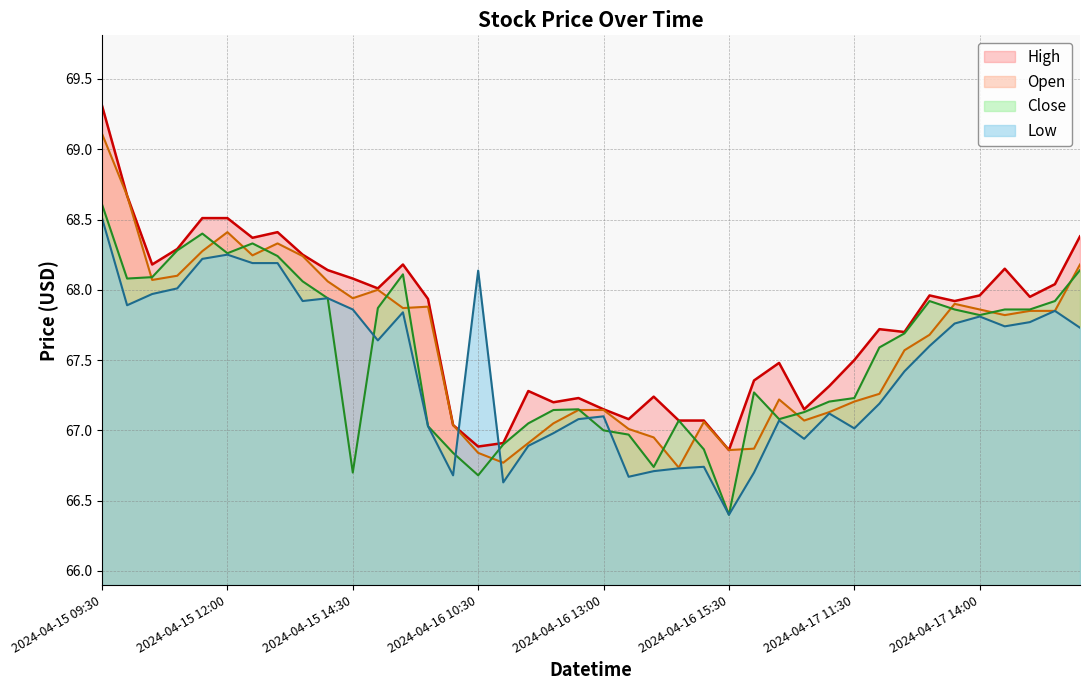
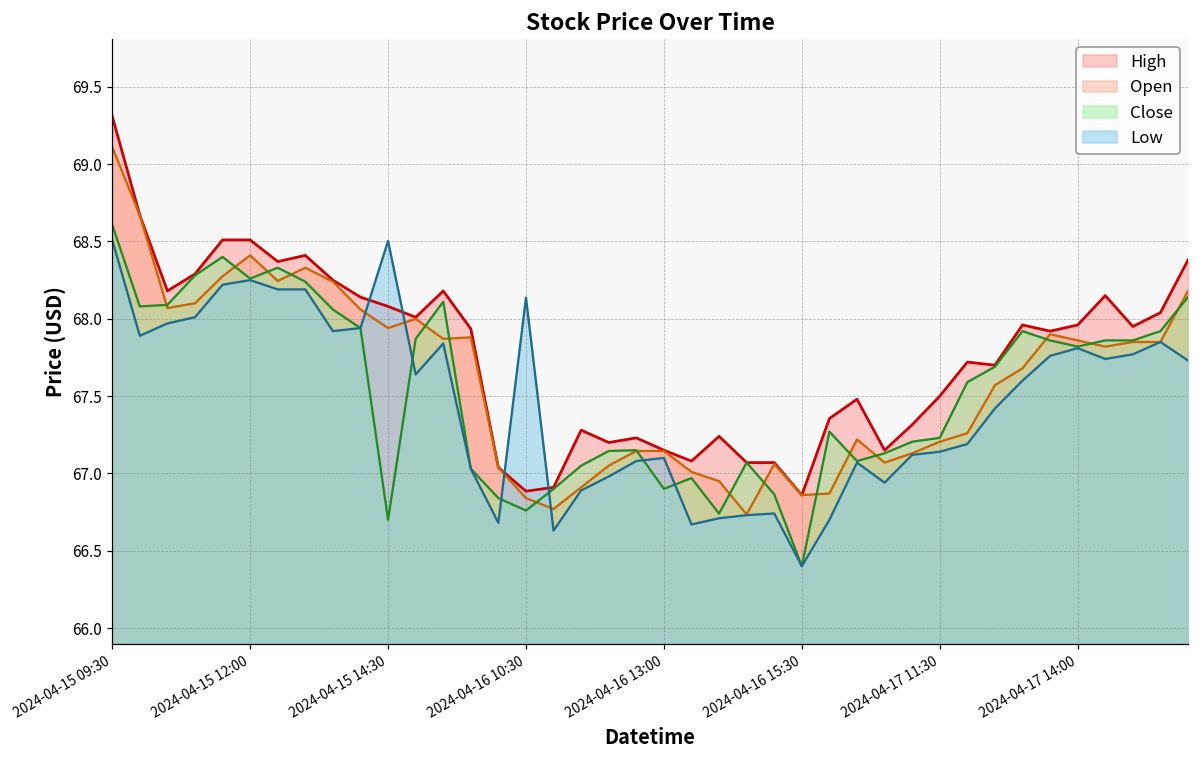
  {
    "Close": {
      "2024-04-15 09:30": 68.61,
      "2024-04-15 14:30": 66.70,
-     "2024-04-16 10:30": 66.68,
-     "2024-04-16 13:00": 67.0,
+     "2024-04-16 10:30": 66.76,
+     "2024-04-16 13:00": 66.9,
      "2024-04-17 11:30": 67.23
    },
    "Low": {
      "2024-04-15 09:30": 68.51,
-     "2024-04-15 14:30": 67.86,
+     "2024-04-15 14:30": 68.50,
      "2024-04-16 10:30": 68.14,
      "2024-04-16 13:00": 67.10,
-     "2024-04-17 11:30": 67.01
+     "2024-04-17 11:30": 67.14
    }
  }
